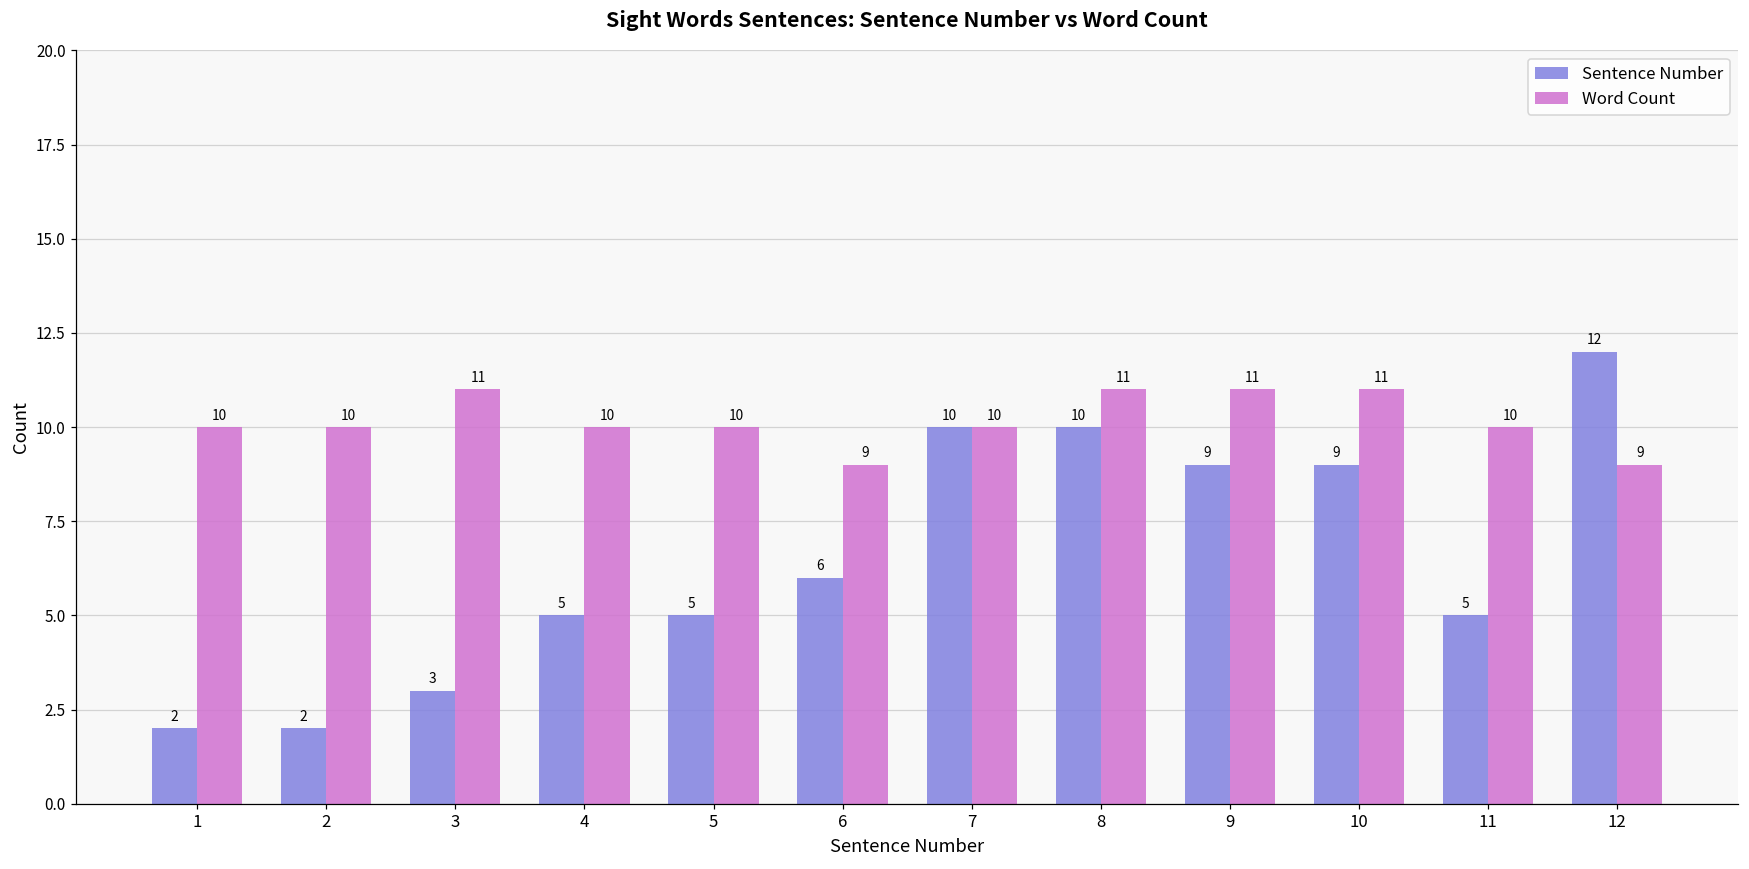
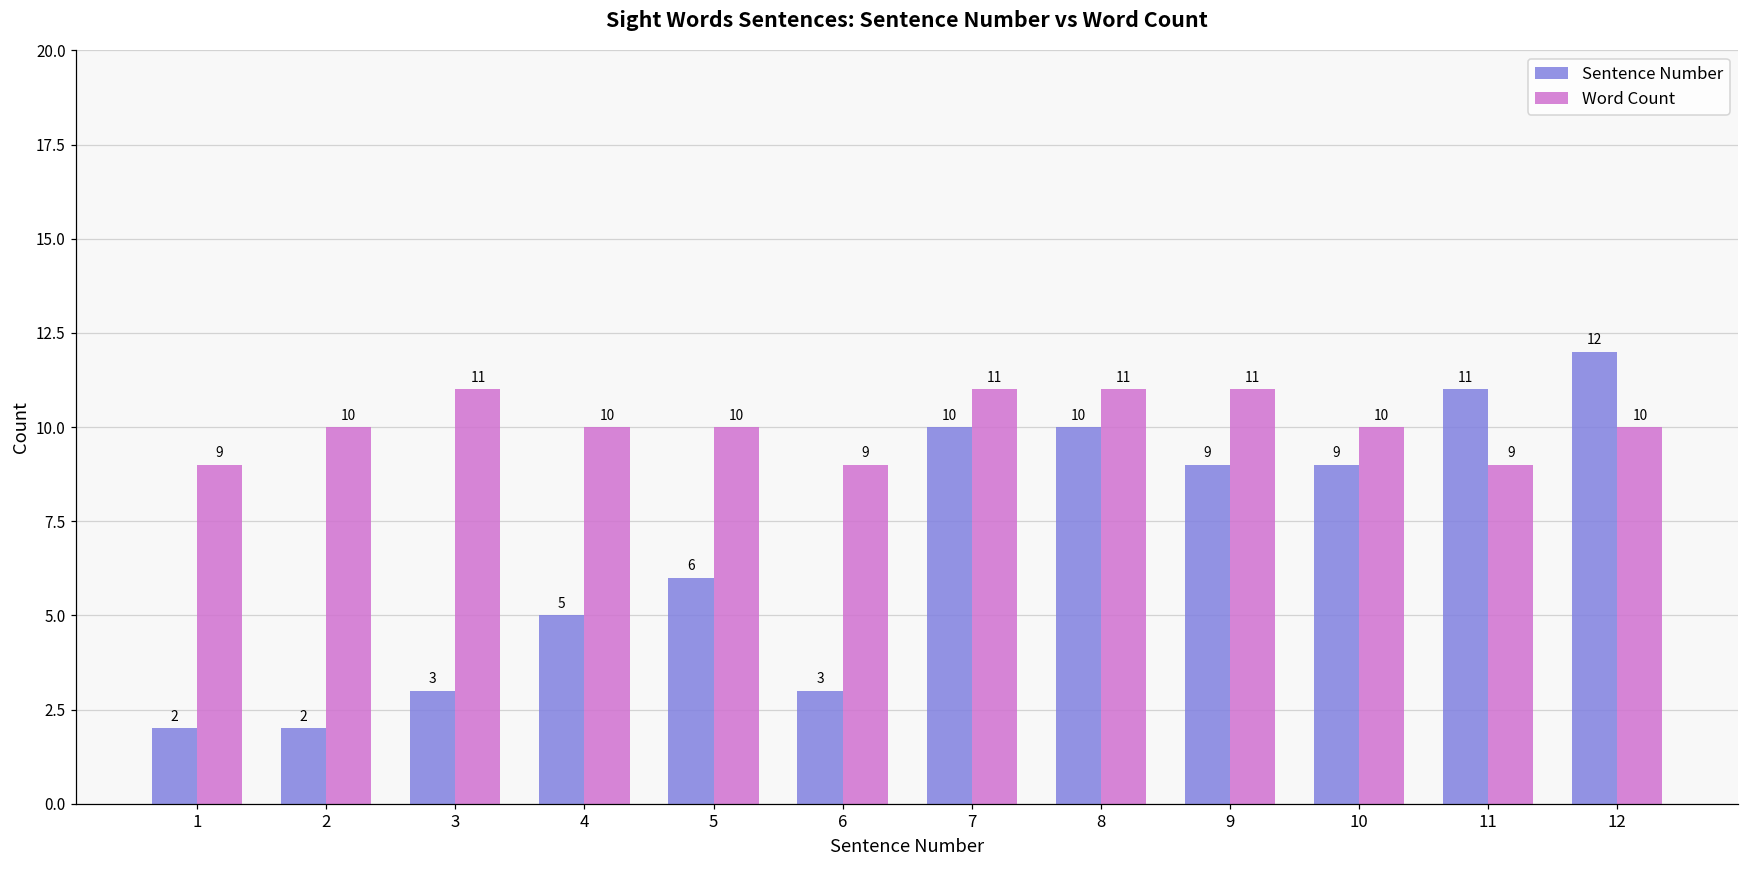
  {
    "Sentence Number": {
      "1": 2,
      "2": 2,
      "3": 3,
      "4": 5,
-     "5": 5,
-     "6": 6,
+     "5": 6,
+     "6": 3,
      "7": 10,
      "8": 10,
      "9": 9,
      "10": 9,
-     "11": 5,
+     "11": 11,
      "12": 12
    },
    "Word Count": {
-     "1": 10,
+     "1": 9,
      "2": 10,
      "3": 11,
      "4": 10,
      "5": 10,
      "6": 9,
-     "7": 10,
+     "7": 11,
      "8": 11,
      "9": 11,
-     "10": 11,
-     "11": 10,
-     "12": 9
+     "10": 10,
+     "11": 9,
+     "12": 10
    }
  }
